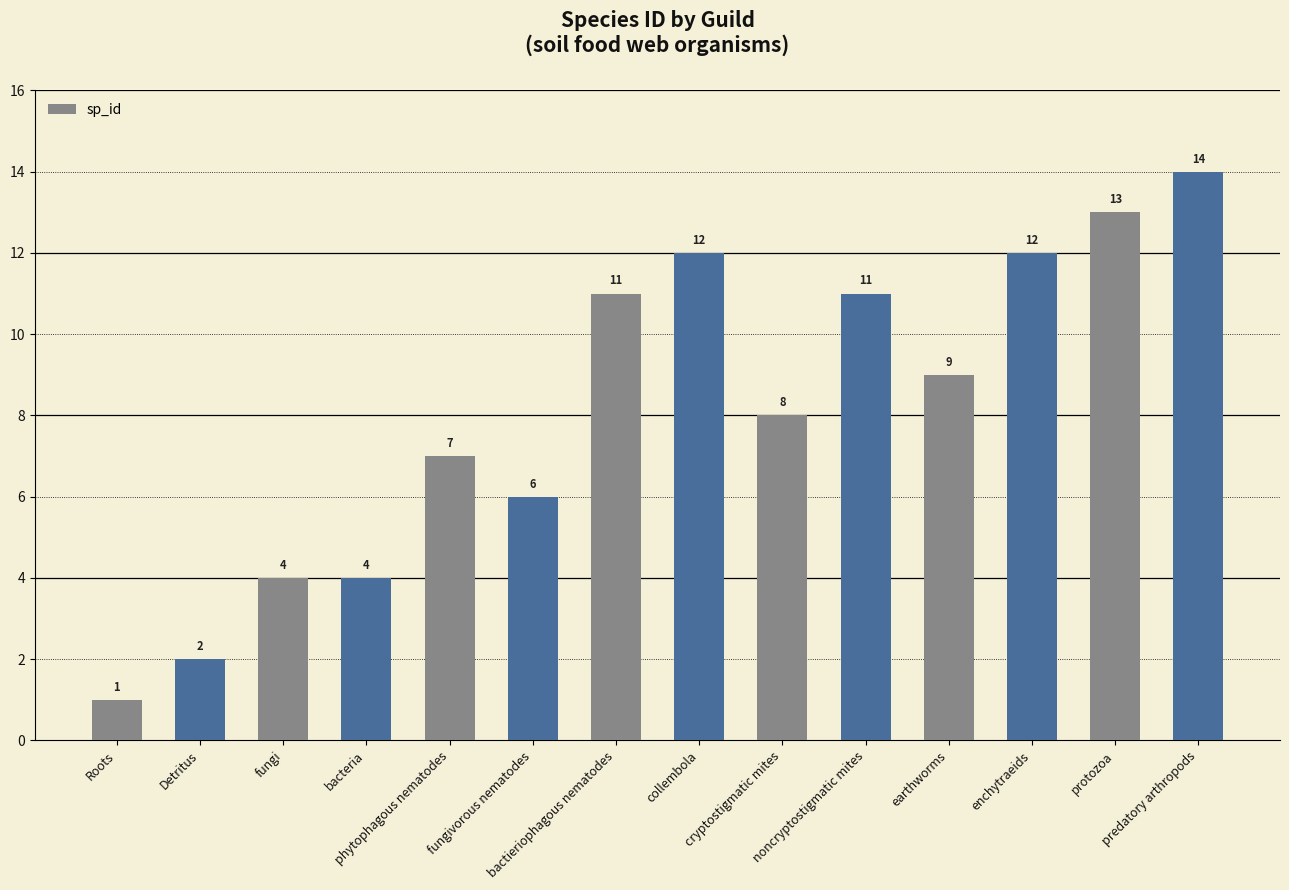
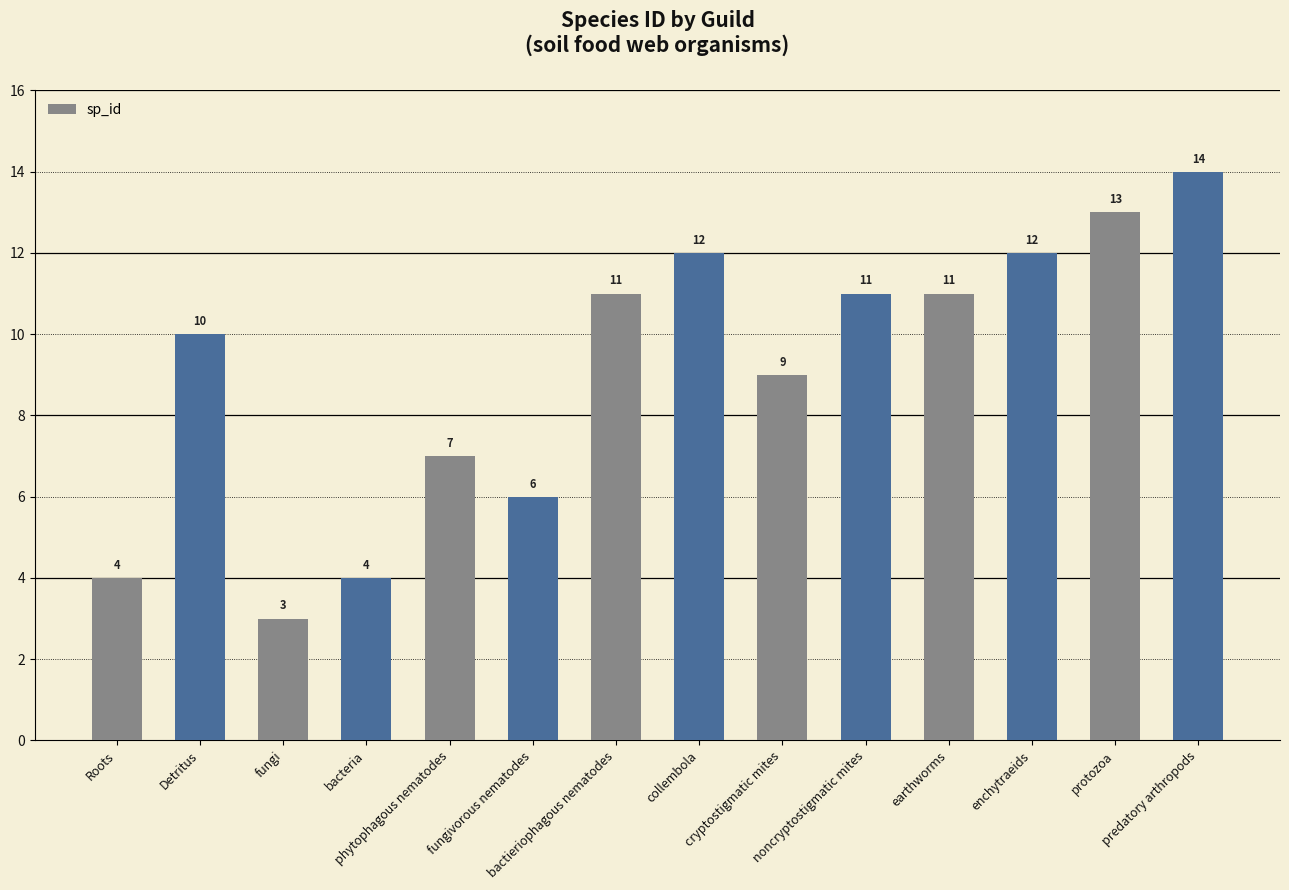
  {
-   "Roots": 1,
-   "Detritus": 2,
-   "fungi": 4,
+   "Roots": 4,
+   "Detritus": 10,
+   "fungi": 3,
    "bacteria": 4,
    "phytophagous nematodes": 7,
    "fungivorous nematodes": 6,
    "bactieriophagous nematodes": 11,
    "collembola": 12,
-   "cryptostigmatic mites": 8,
+   "cryptostigmatic mites": 9,
    "noncryptostigmatic mites": 11,
-   "earthworms": 9,
+   "earthworms": 11,
    "enchytraeids": 12,
    "protozoa": 13,
    "predatory arthropods": 14
  }
